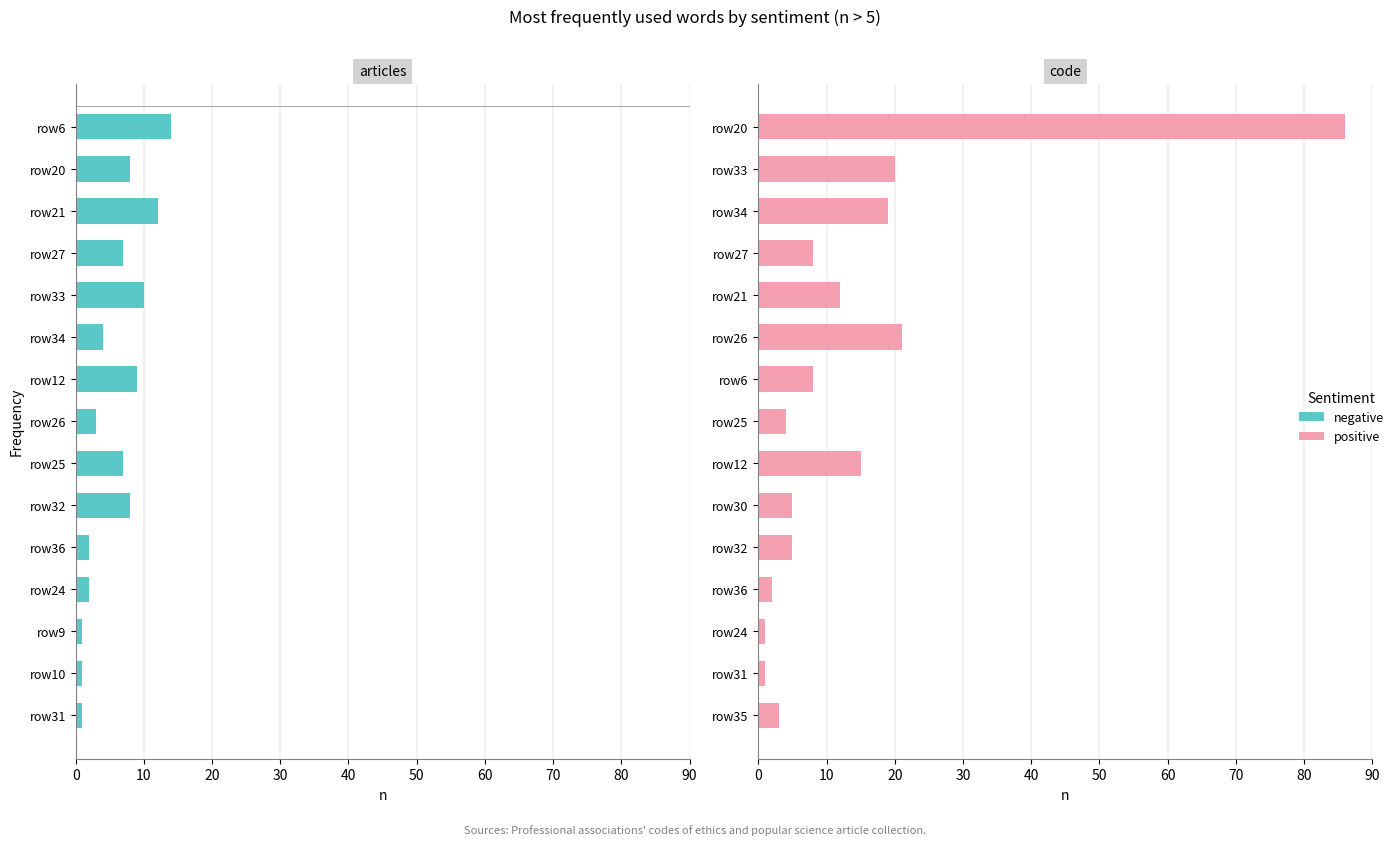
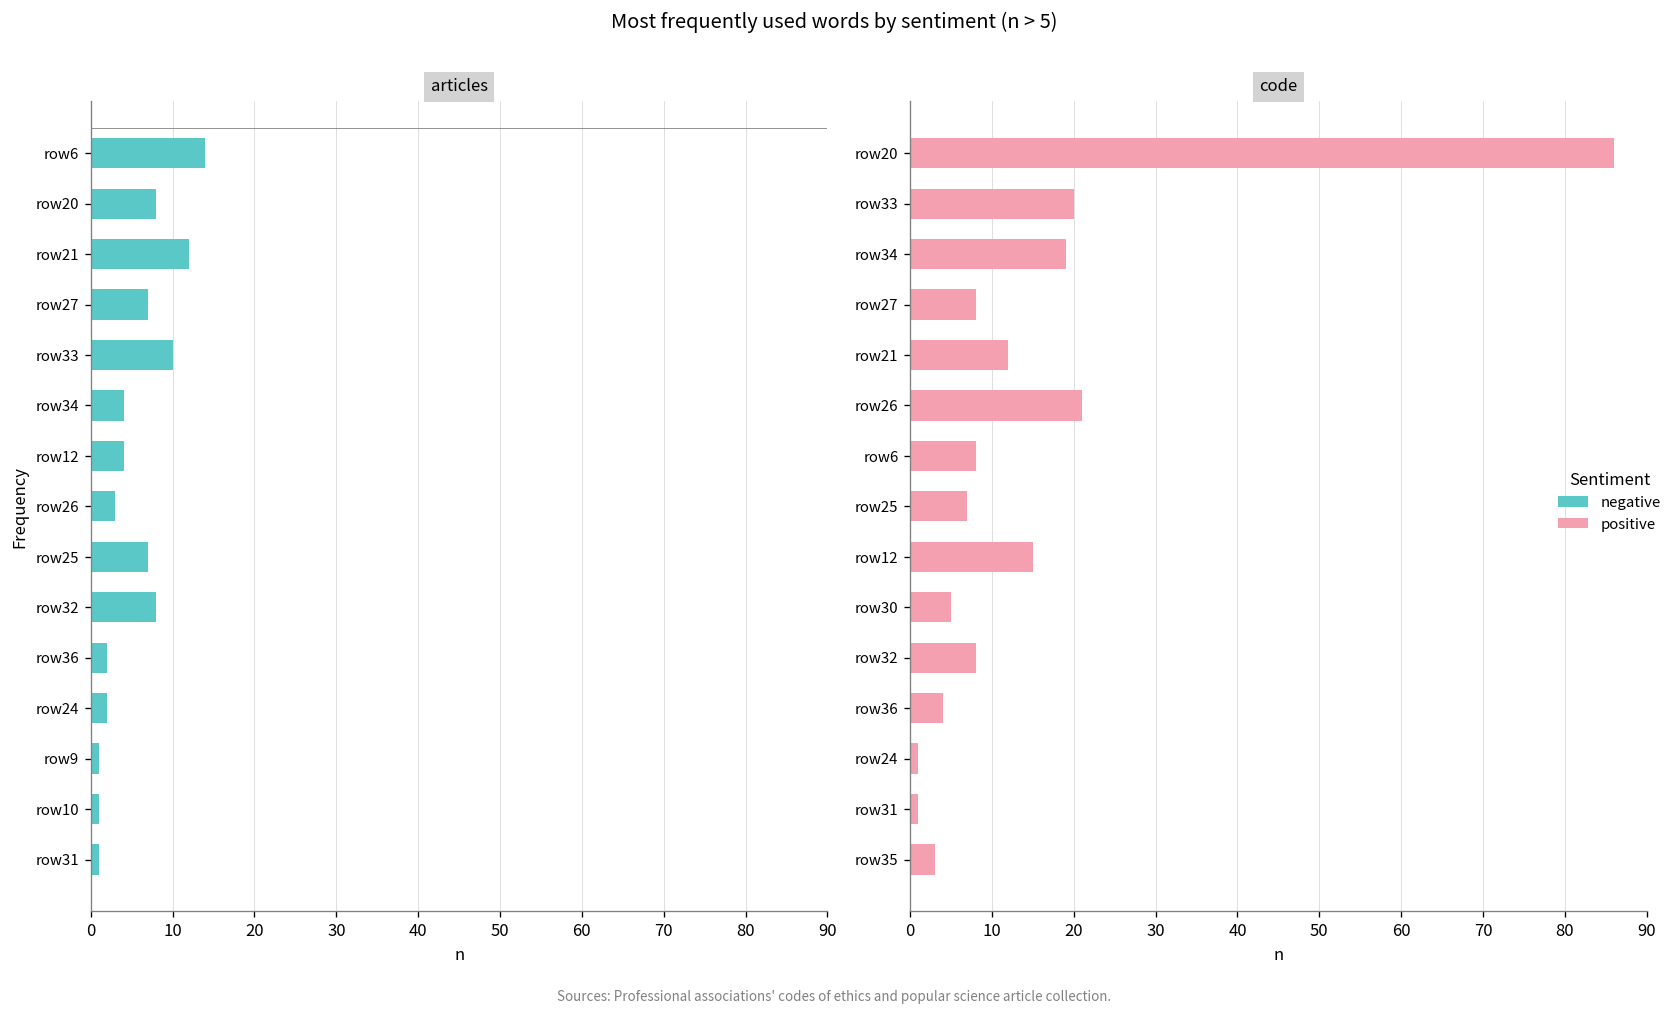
  {
    "articles": {
      "row6": 14,
      "row20": 8,
      "row21": 12,
      "row27": 7,
      "row33": 10,
      "row34": 4,
-     "row12": 9,
+     "row12": 4,
      "row26": 3,
      "row25": 7,
      "row32": 8,
      "row36": 2,
      "row24": 2,
      "row9": 1,
      "row10": 1,
      "row31": 1
    },
    "code": {
      "row20": 86,
      "row33": 20,
      "row34": 19,
      "row27": 8,
      "row21": 12,
      "row26": 21,
      "row6": 8,
-     "row25": 4,
+     "row25": 7,
      "row12": 15,
      "row30": 5,
-     "row32": 5,
-     "row36": 2,
+     "row32": 8,
+     "row36": 4,
      "row24": 1,
      "row31": 1,
      "row35": 3
    }
  }
